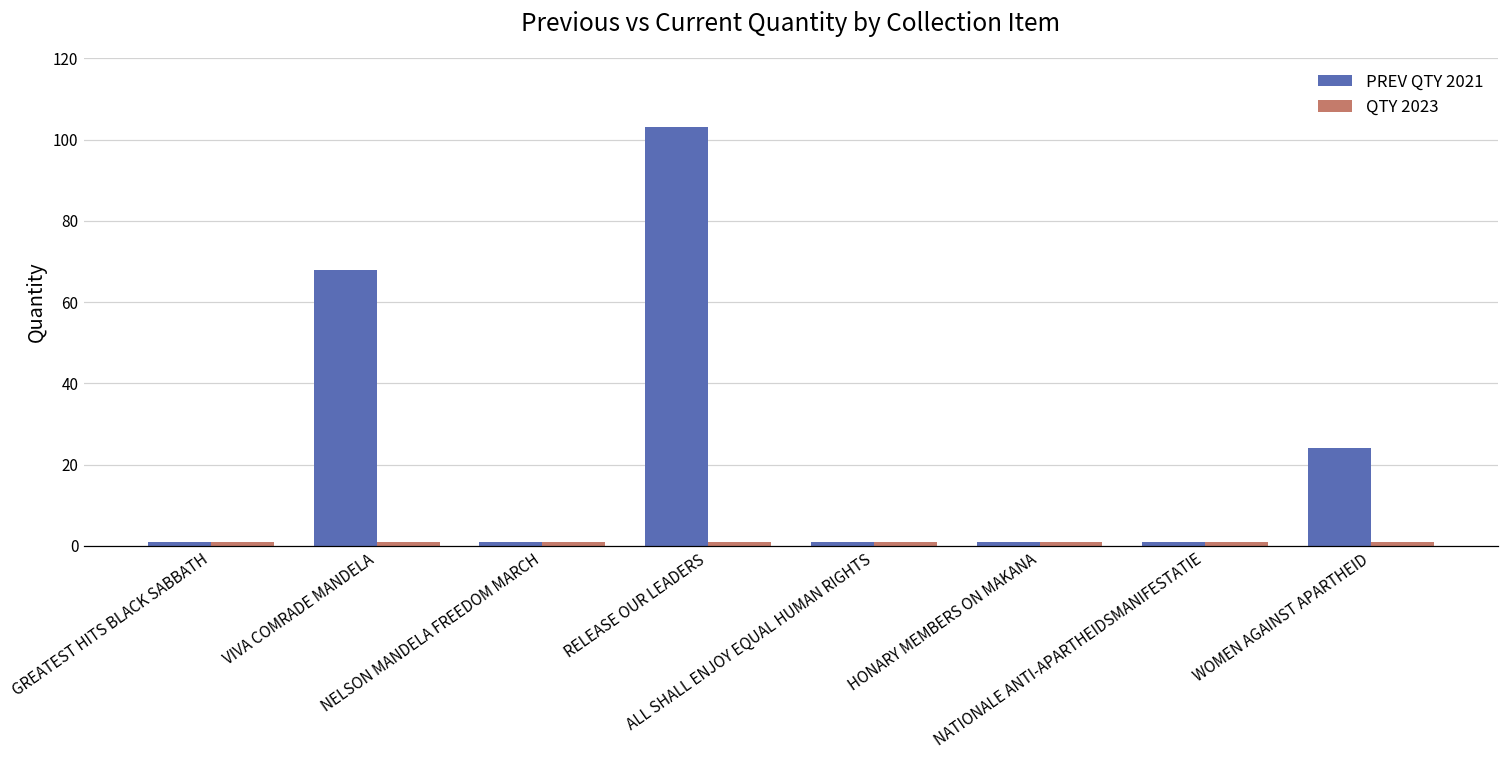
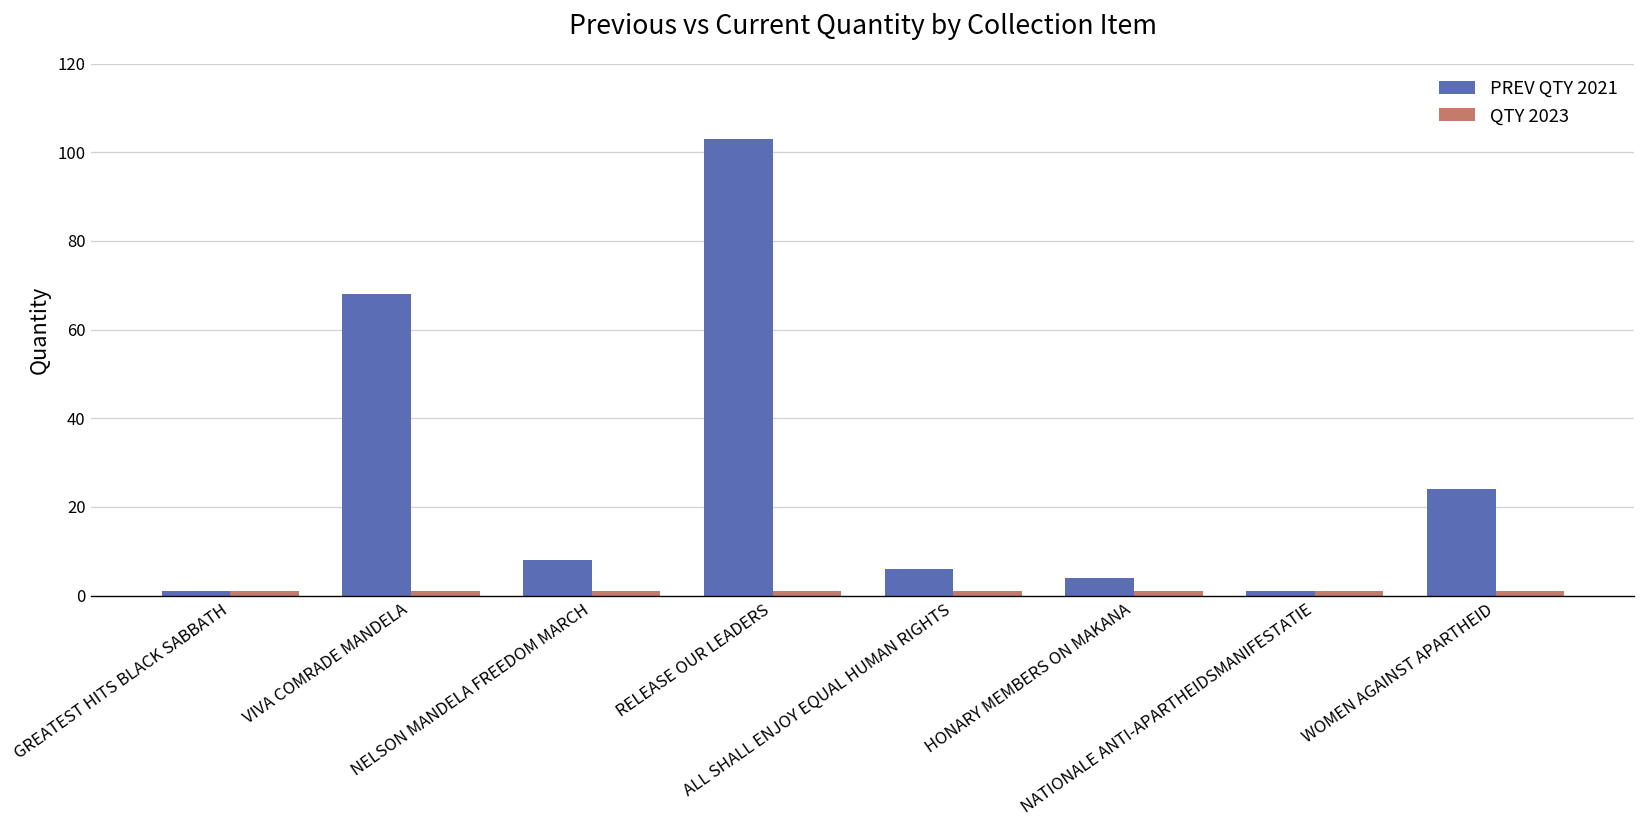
  {
    "PREV QTY 2021": {
      "GREATEST HITS BLACK SABBATH": 1,
      "VIVA COMRADE MANDELA": 68,
-     "NELSON MANDELA FREEDOM MARCH": 1,
+     "NELSON MANDELA FREEDOM MARCH": 8,
      "RELEASE OUR LEADERS": 103,
-     "ALL SHALL ENJOY EQUAL HUMAN RIGHTS": 1,
-     "HONARY MEMBERS ON MAKANA": 1,
+     "ALL SHALL ENJOY EQUAL HUMAN RIGHTS": 6,
+     "HONARY MEMBERS ON MAKANA": 4,
      "NATIONALE ANTI-APARTHEIDSMANIFESTATIE": 1,
      "WOMEN AGAINST APARTHEID": 24
    },
    "QTY 2023": {
      "GREATEST HITS BLACK SABBATH": 1,
      "VIVA COMRADE MANDELA": 1,
      "NELSON MANDELA FREEDOM MARCH": 1,
      "RELEASE OUR LEADERS": 1,
      "ALL SHALL ENJOY EQUAL HUMAN RIGHTS": 1,
      "HONARY MEMBERS ON MAKANA": 1,
      "NATIONALE ANTI-APARTHEIDSMANIFESTATIE": 1,
      "WOMEN AGAINST APARTHEID": 1
    }
  }
